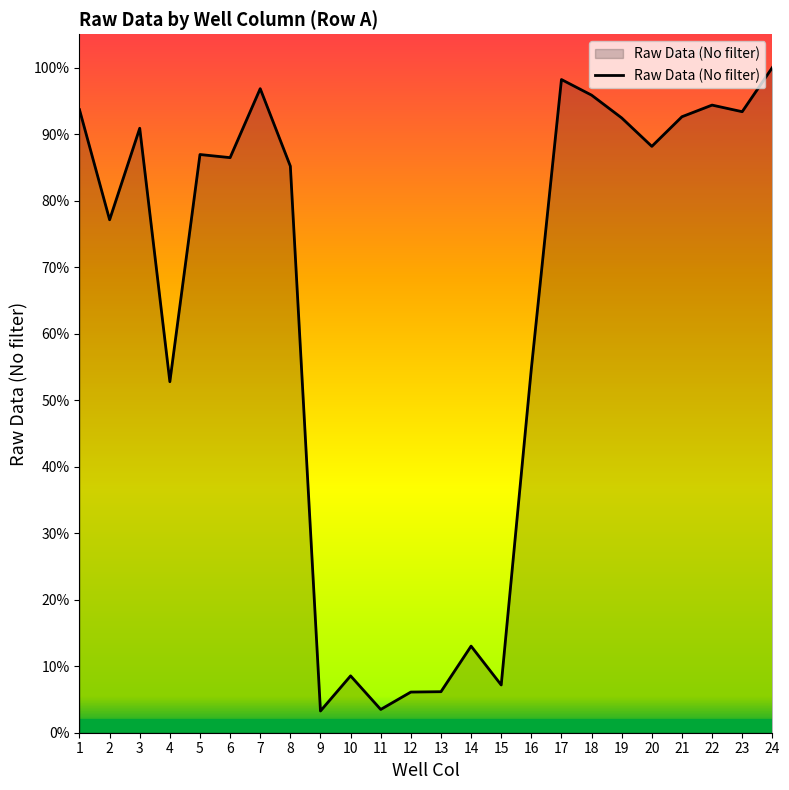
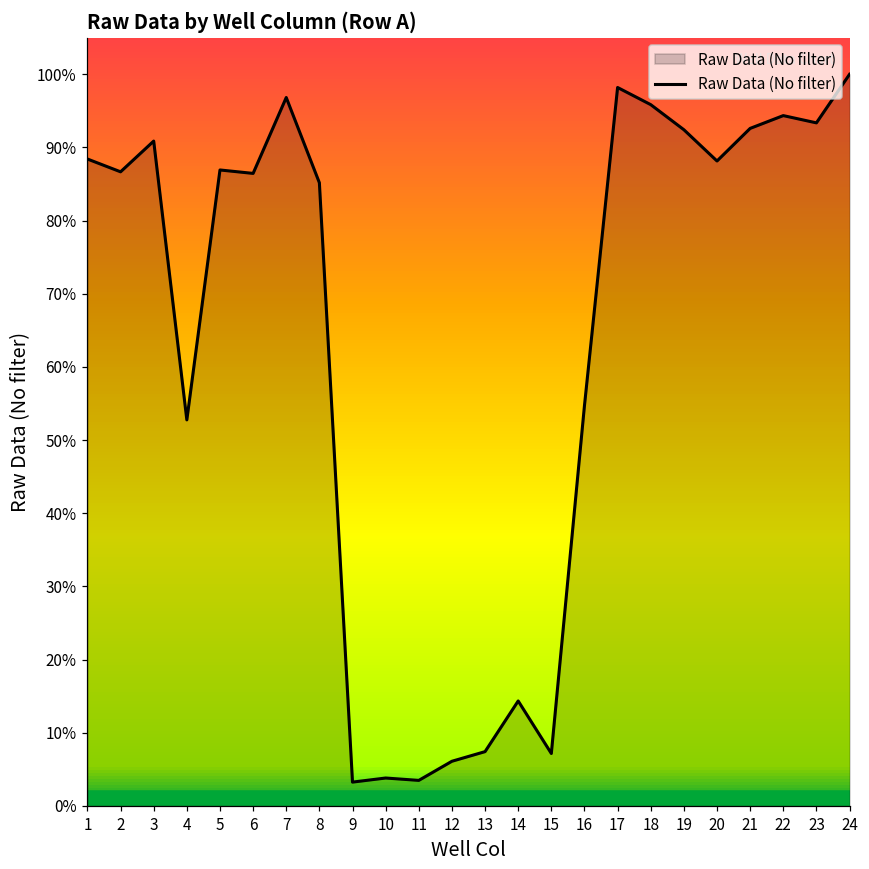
  {
-   "1": "94%",
-   "2": "77%",
+   "1": "88%",
+   "2": "87%",
    "3": "91%",
    "4": "53%",
    "5": "87%",
    "6": "86%",
    "7": "97%",
    "8": "85%",
    "9": "3%",
-   "10": "9%",
+   "10": "4%",
    "11": "3%",
    "12": "6%",
-   "13": "6%",
-   "14": "13%",
+   "13": "7%",
+   "14": "14%",
    "15": "7%",
    "16": "55%",
    "17": "98%",
    "18": "96%",
    "19": "92%",
    "20": "88%",
    "21": "93%",
    "22": "94%",
    "23": "93%",
    "24": "100%"
  }
